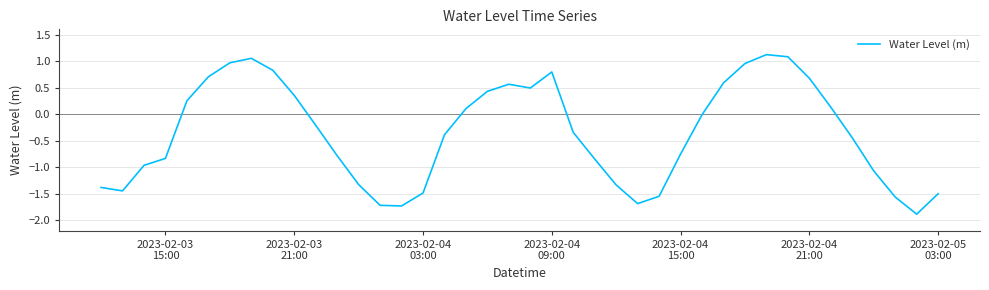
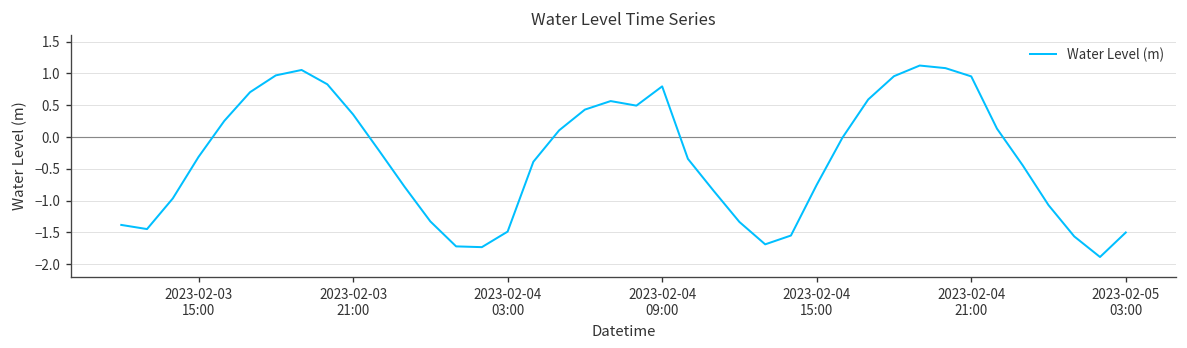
  {
-   "2023-02-03 15:00": -0.8,
+   "2023-02-03 15:00": -0.3,
    "2023-02-03 21:00": 0.4,
    "2023-02-04 03:00": -1.5,
    "2023-02-04 09:00": 0.8,
    "2023-02-04 15:00": -0.8,
-   "2023-02-04 21:00": 0.7,
+   "2023-02-04 21:00": 1.0,
    "2023-02-05 03:00": -1.5
  }
